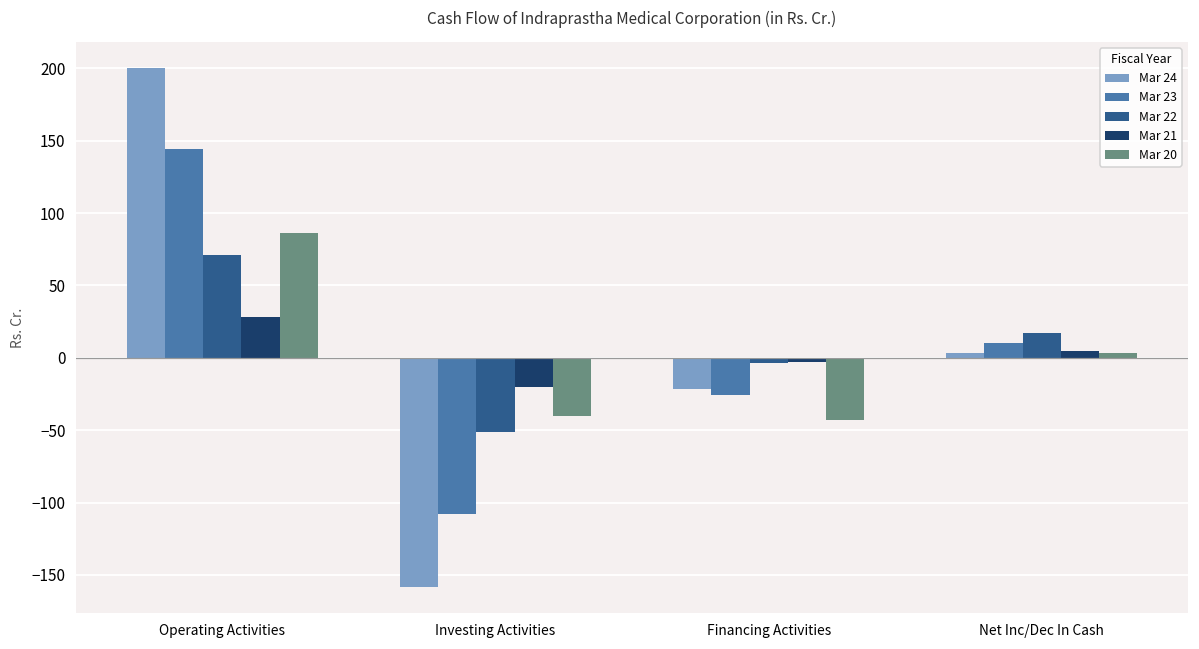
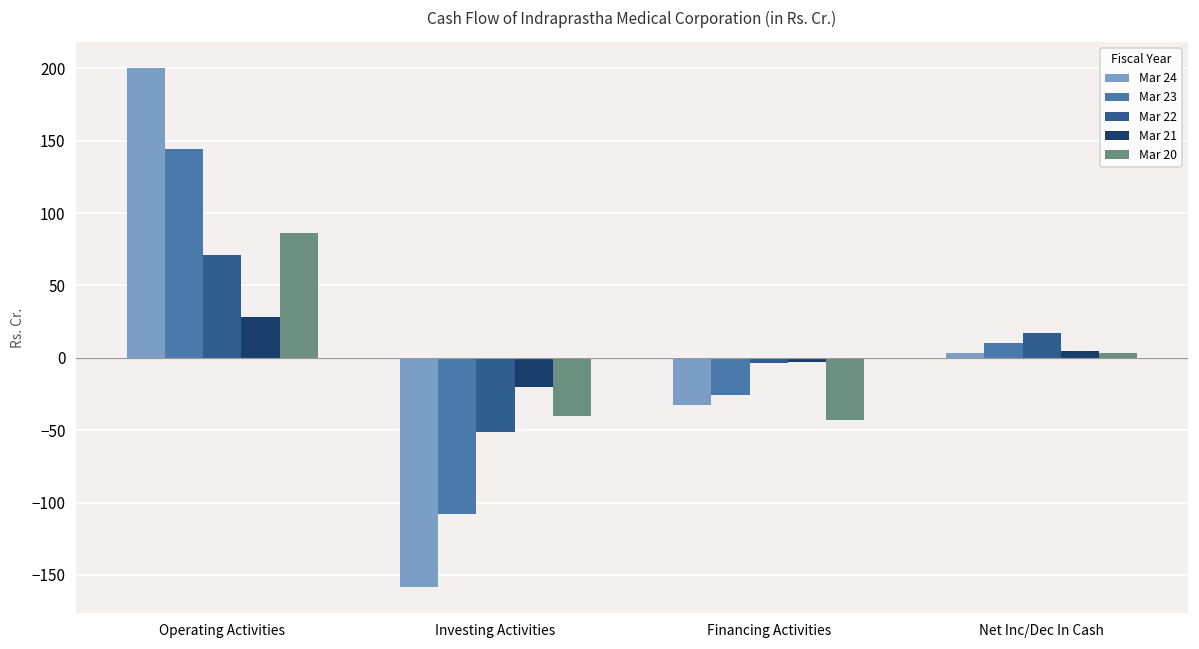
  {
    "Mar 24": {
      "Operating Activities": 200,
      "Investing Activities": -158,
-     "Financing Activities": -21,
+     "Financing Activities": -32,
      "Net Inc/Dec In Cash": 3
    }
  }
